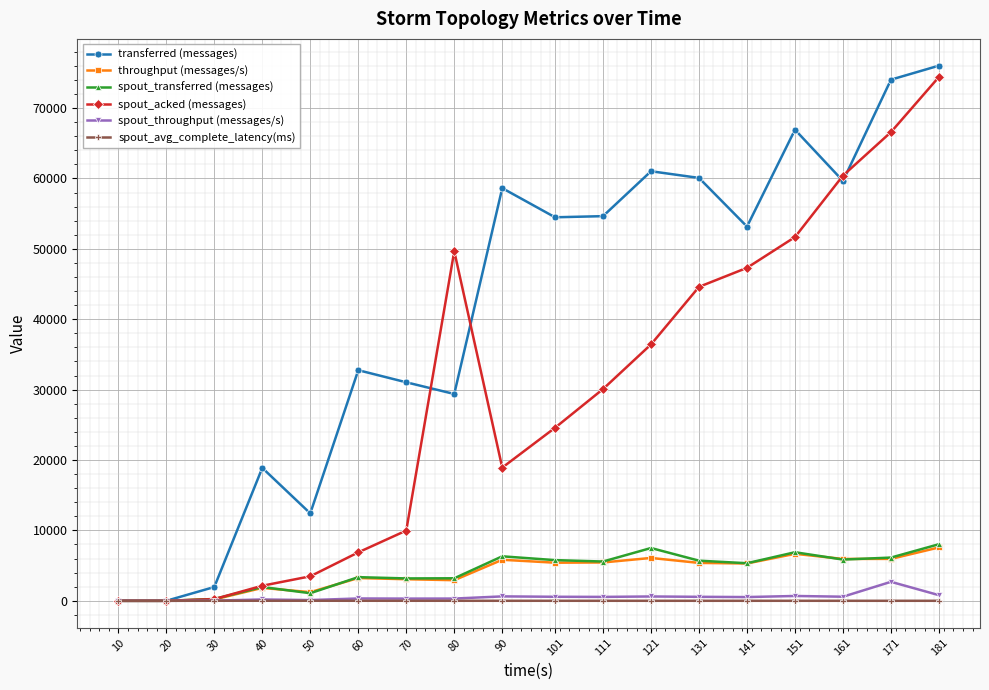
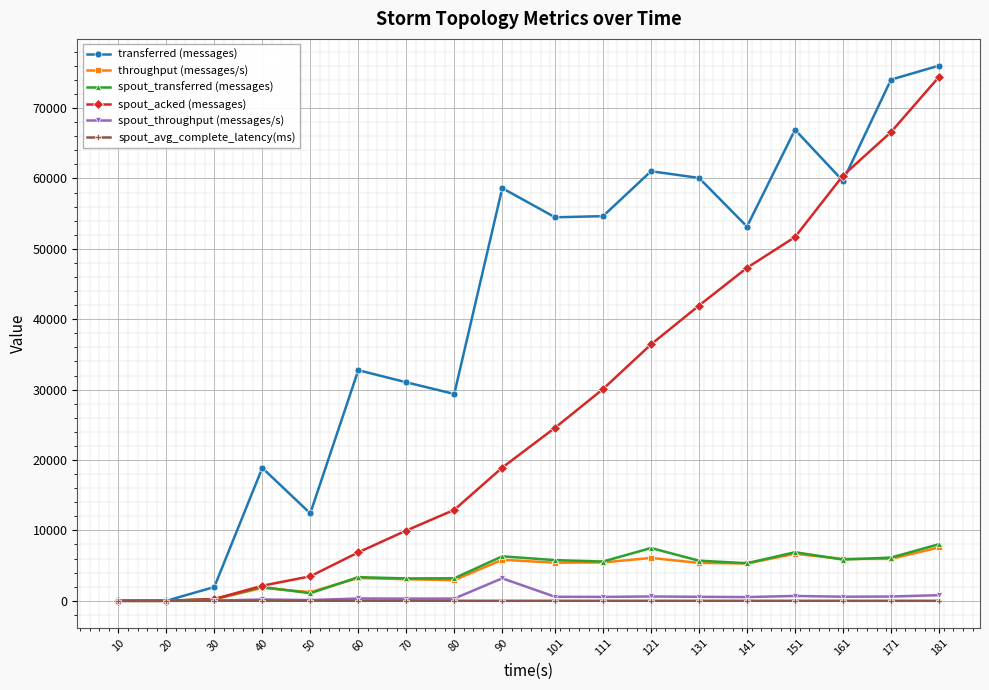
  {
    "transferred (messages)": {
      "30": 2000,
      "40": 19000,
      "50": 12000,
      "60": 33000,
      "70": 31000,
      "80": 29000,
      "90": 59000,
      "101": 54000,
      "111": 55000,
      "121": 61000,
      "131": 60000,
      "141": 53000,
      "151": 67000,
      "161": 60000,
      "171": 74000,
      "181": 76000
    },
    "throughput (messages/s)": {
      "90": 6000,
      "101": 5000,
      "121": 6000,
      "181": 8000
    },
    "spout_transferred (messages)": {
      "90": 6000,
      "101": 6000,
      "121": 7000,
      "181": 8000
    },
    "spout_acked (messages)": {
      "50": 3000,
      "60": 7000,
      "70": 10000,
-     "80": 50000,
+     "80": 13000,
      "90": 19000,
      "101": 25000,
      "111": 30000,
      "121": 36000,
-     "131": 45000,
+     "131": 42000,
      "141": 47000,
      "151": 52000,
      "161": 60000,
      "171": 67000,
      "181": 74000
    },
    "spout_throughput (messages/s)": {
-     "90": 1000,
+     "90": 3000,
      "101": 1000,
      "111": 1000,
      "121": 1000,
      "131": 1000,
      "141": 1000,
      "151": 1000,
      "161": 1000,
-     "171": 3000,
+     "171": 1000,
      "181": 1000
    },
    "spout_avg_complete_latency(ms)": {
      "90": 0,
      "101": 0,
      "111": 0,
      "121": 0,
      "131": 0,
      "141": 0,
      "151": 0,
      "161": 0,
      "171": 0,
      "181": 0
    }
  }
